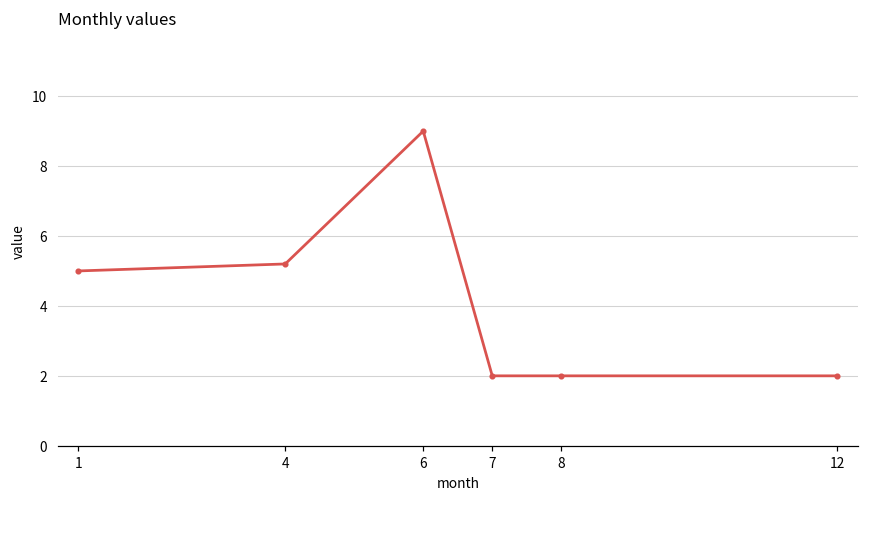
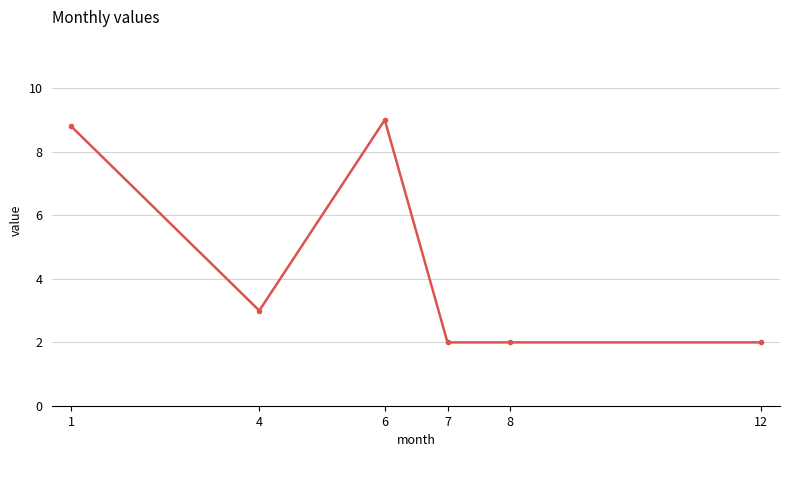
  {
-   "1": 5.0,
-   "4": 5.2,
+   "1": 8.8,
+   "4": 3.0,
    "6": 9.0,
    "7": 2.0,
    "8": 2.0,
    "12": 2.0
  }
